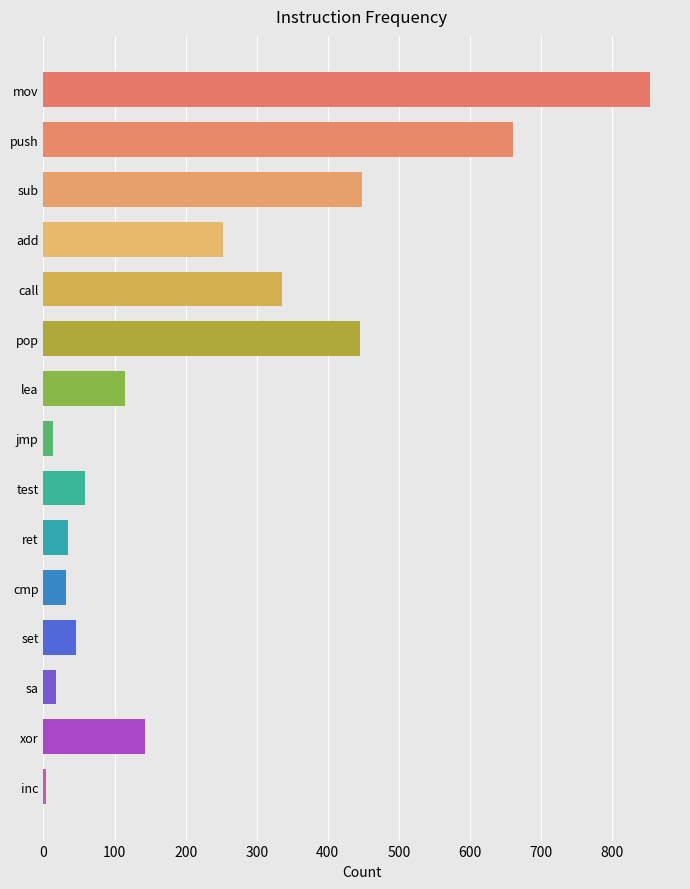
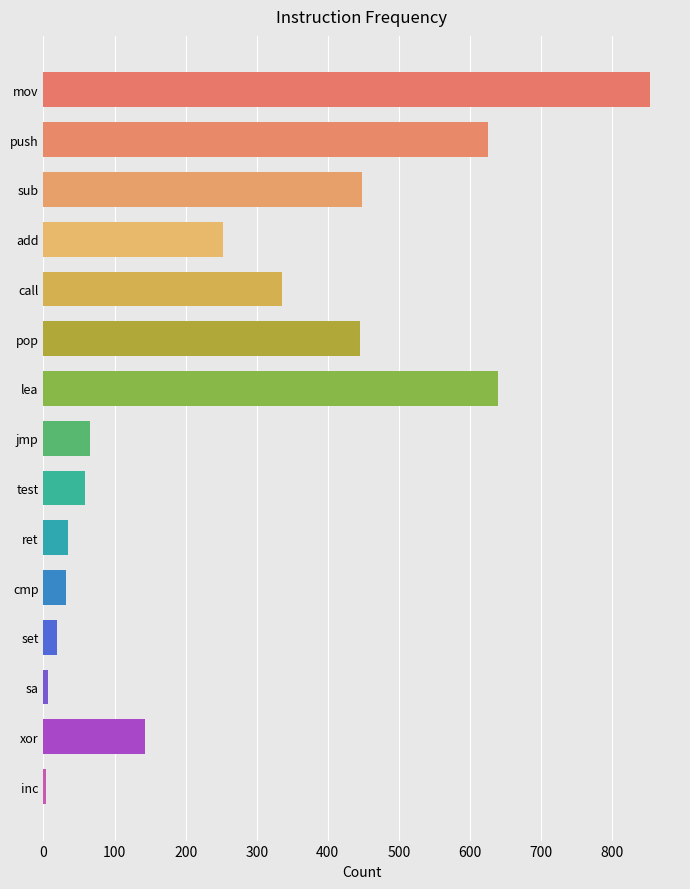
  {
    "mov": 850,
-   "push": 660,
+   "push": 630,
    "sub": 450,
    "add": 250,
    "call": 340,
    "pop": 450,
-   "lea": 120,
-   "jmp": 10,
+   "lea": 640,
+   "jmp": 70,
    "test": 60,
    "ret": 30,
    "cmp": 30,
-   "set": 50,
-   "sa": 20,
+   "set": 20,
+   "sa": 10,
    "xor": 140,
    "inc": 0
  }
